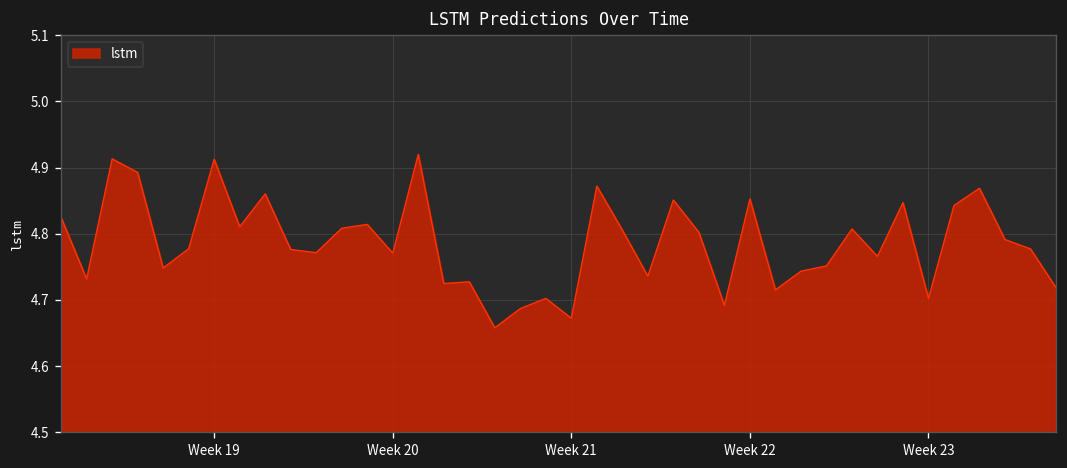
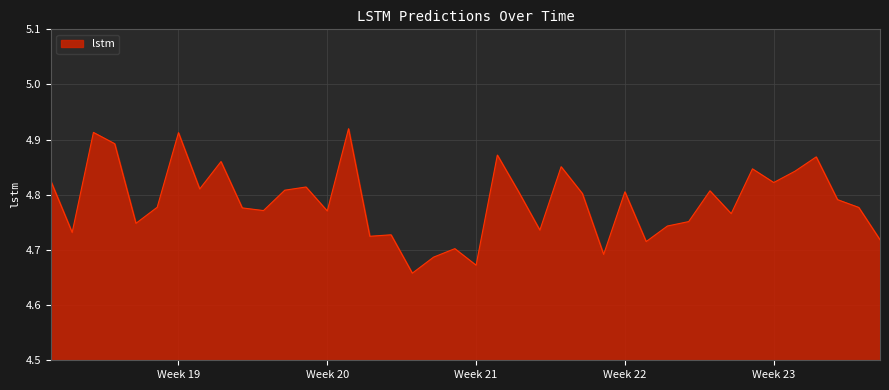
  {
    "Week 19": 4.91,
    "Week 20": 4.77,
    "Week 21": 4.67,
-   "Week 22": 4.85,
-   "Week 23": 4.70
+   "Week 22": 4.81,
+   "Week 23": 4.82
  }
